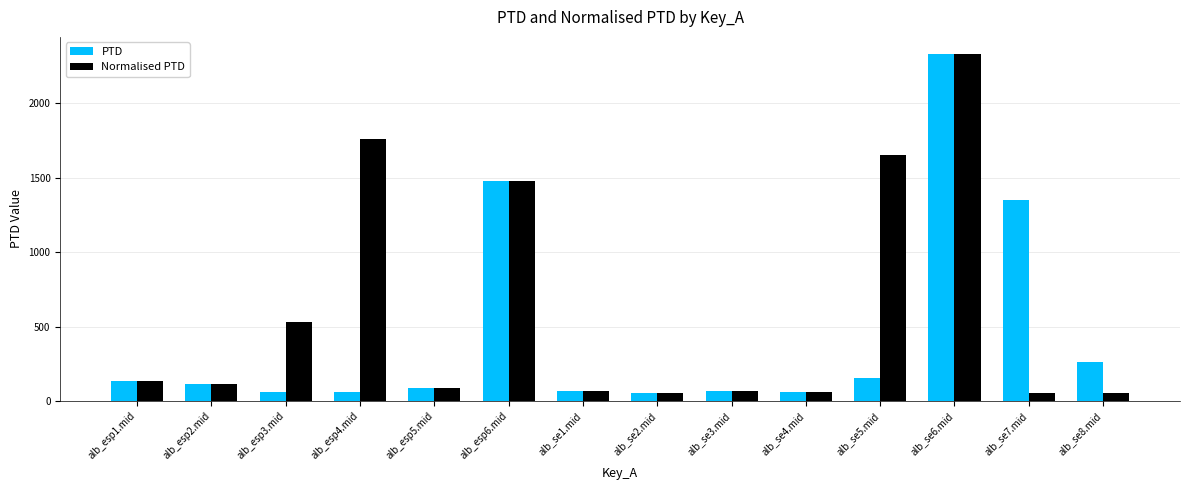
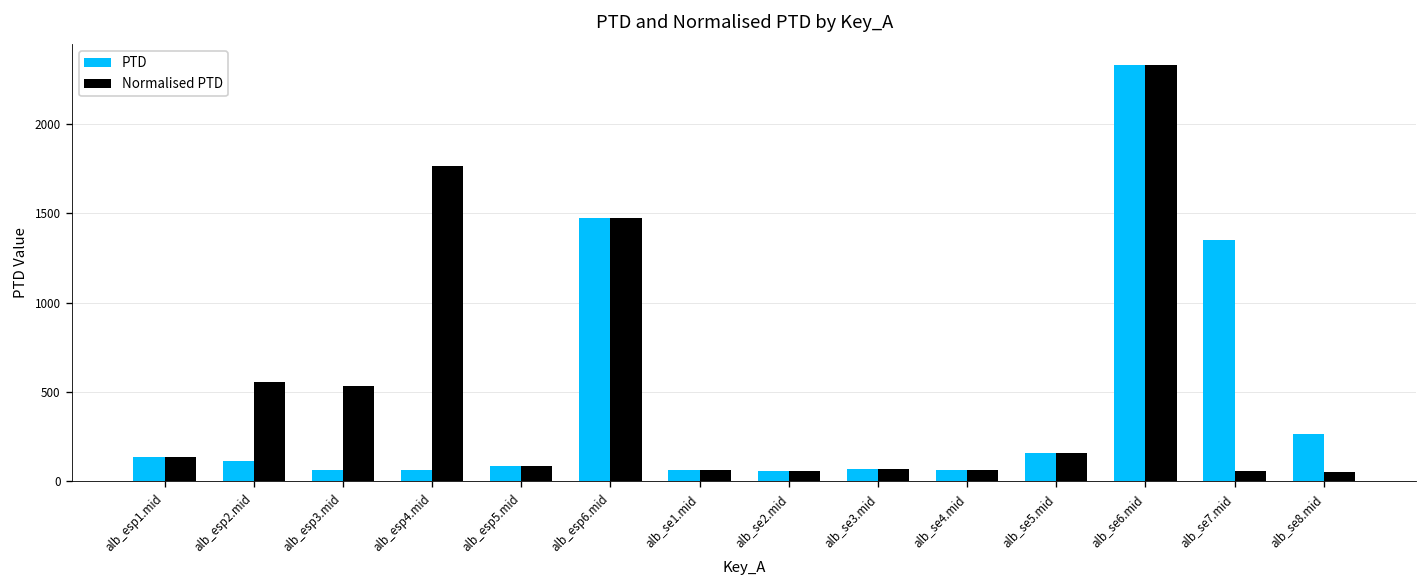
  {
    "PTD": {
      "alb_esp1.mid": 140,
      "alb_esp2.mid": 120,
      "alb_esp3.mid": 60,
      "alb_esp4.mid": 60,
      "alb_esp5.mid": 90,
      "alb_esp6.mid": 1480,
      "alb_se1.mid": 70,
      "alb_se2.mid": 60,
      "alb_se3.mid": 70,
      "alb_se4.mid": 60,
      "alb_se5.mid": 160,
      "alb_se6.mid": 2330,
      "alb_se7.mid": 1350,
      "alb_se8.mid": 270
    },
    "Normalised PTD": {
      "alb_esp1.mid": 140,
-     "alb_esp2.mid": 120,
+     "alb_esp2.mid": 560,
      "alb_esp3.mid": 530,
      "alb_esp4.mid": 1760,
      "alb_esp5.mid": 90,
      "alb_esp6.mid": 1480,
      "alb_se1.mid": 70,
      "alb_se2.mid": 60,
      "alb_se3.mid": 70,
      "alb_se4.mid": 60,
-     "alb_se5.mid": 1650,
+     "alb_se5.mid": 160,
      "alb_se6.mid": 2330,
      "alb_se7.mid": 60,
      "alb_se8.mid": 50
    }
  }
